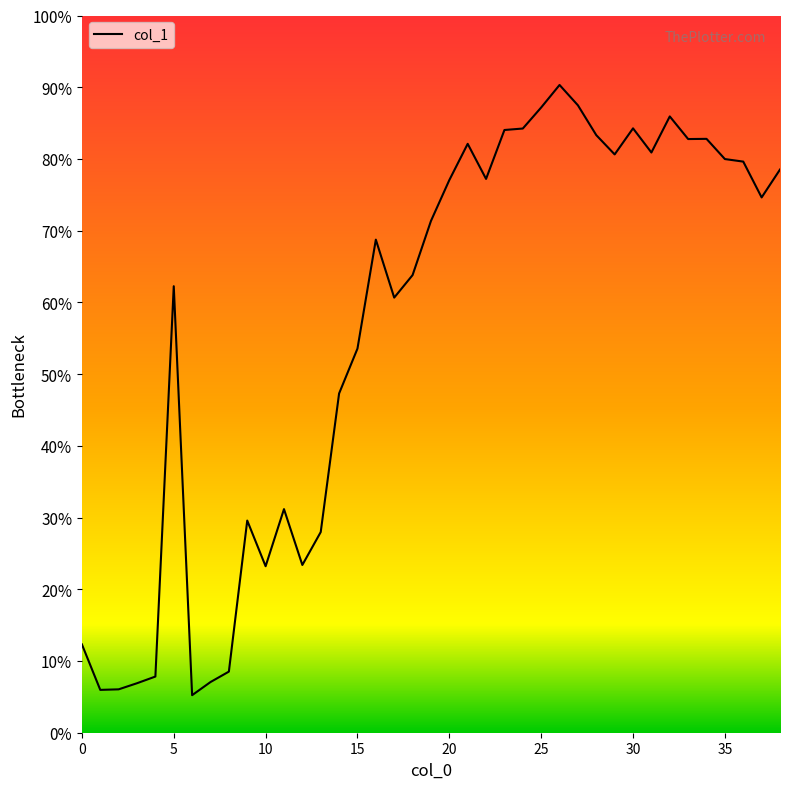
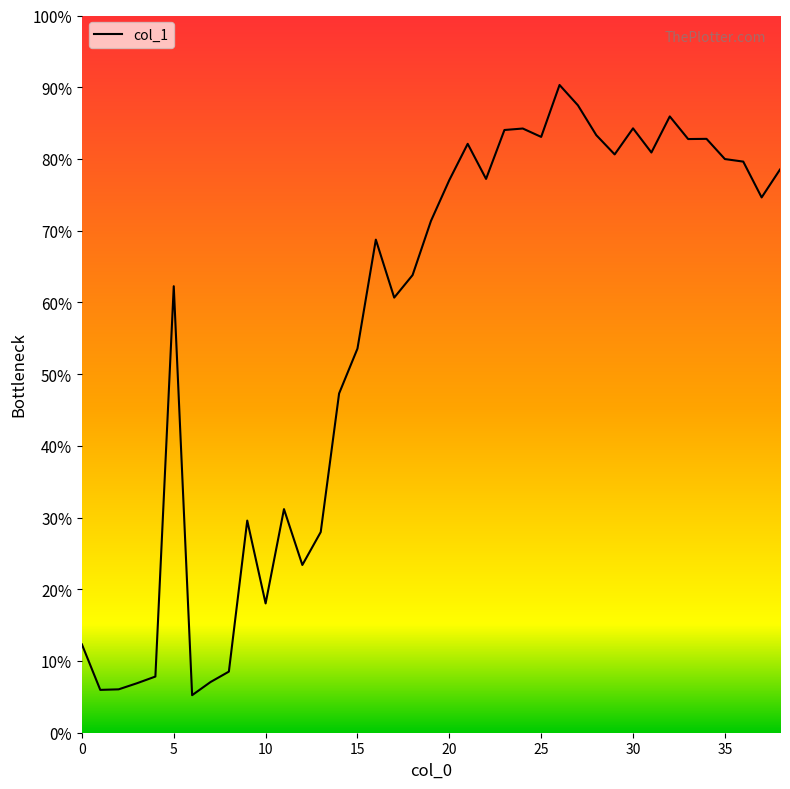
  {
    "0": "12%",
    "5": "62%",
-   "10": "23%",
+   "10": "18%",
    "15": "54%",
    "20": "77%",
-   "25": "87%",
+   "25": "83%",
    "30": "84%",
    "35": "80%"
  }
